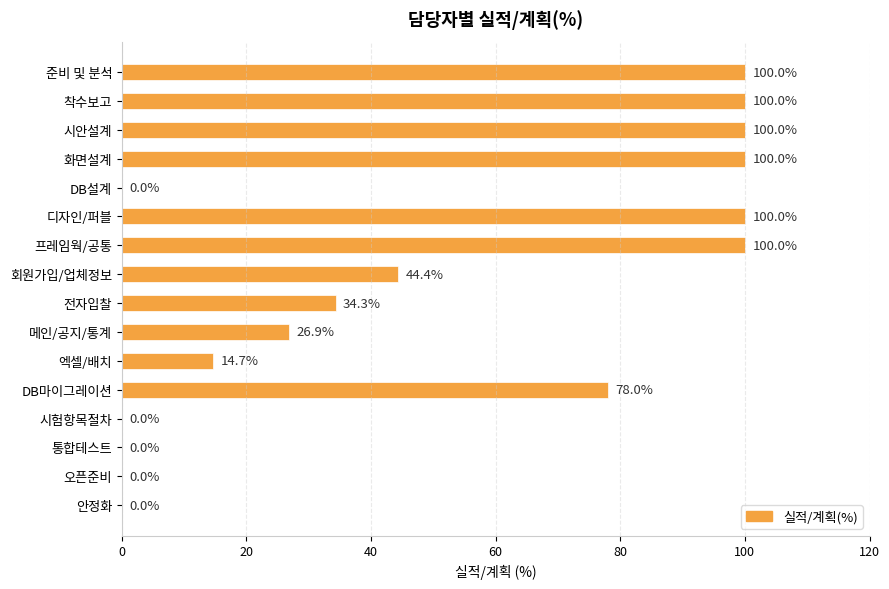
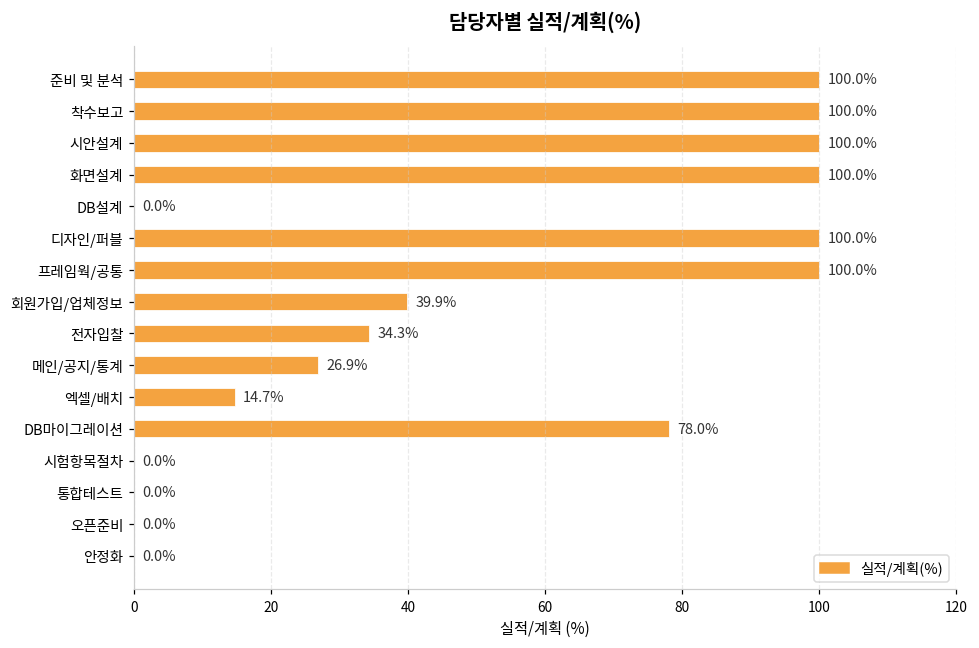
  {
    "준비 및 분석": "100.0%",
    "착수보고": "100.0%",
    "시안설계": "100.0%",
    "화면설계": "100.0%",
    "DB설계": "0.0%",
    "디자인/퍼블": "100.0%",
    "프레임웍/공통": "100.0%",
-   "회원가입/업체정보": "44.4%",
+   "회원가입/업체정보": "39.9%",
    "전자입찰": "34.3%",
    "메인/공지/통계": "26.9%",
    "엑셀/배치": "14.7%",
    "DB마이그레이션": "78.0%",
    "시험항목절차": "0.0%",
    "통합테스트": "0.0%",
    "오픈준비": "0.0%",
    "안정화": "0.0%"
  }
